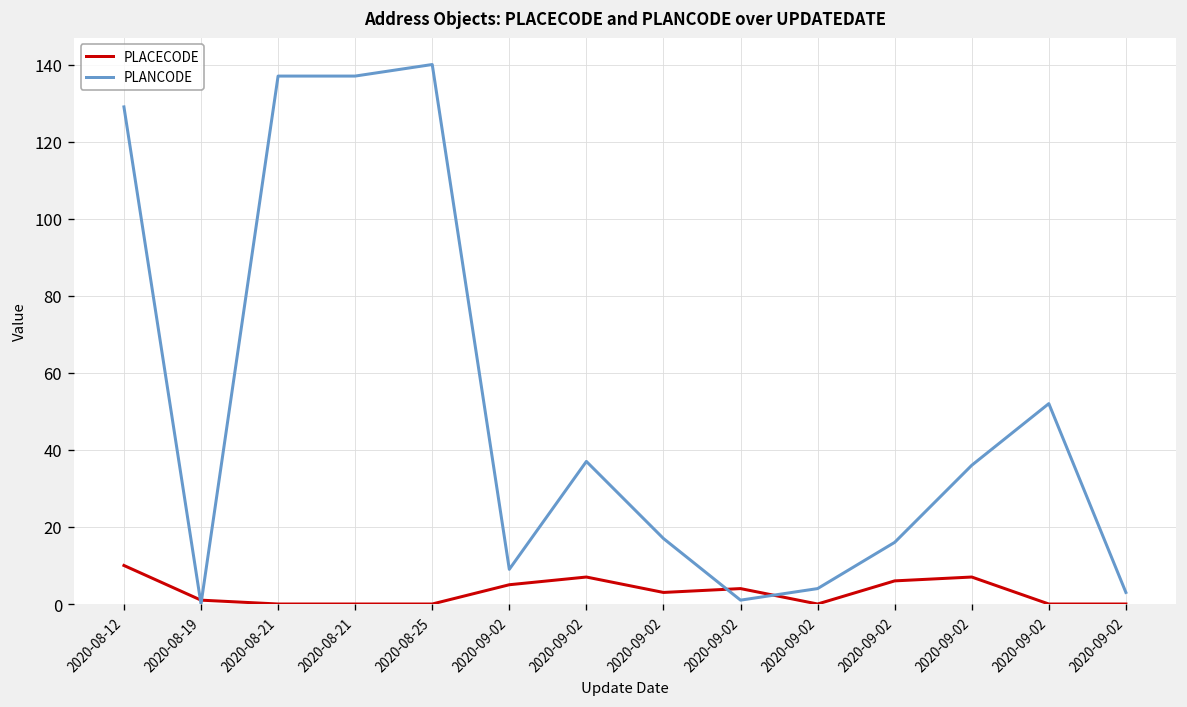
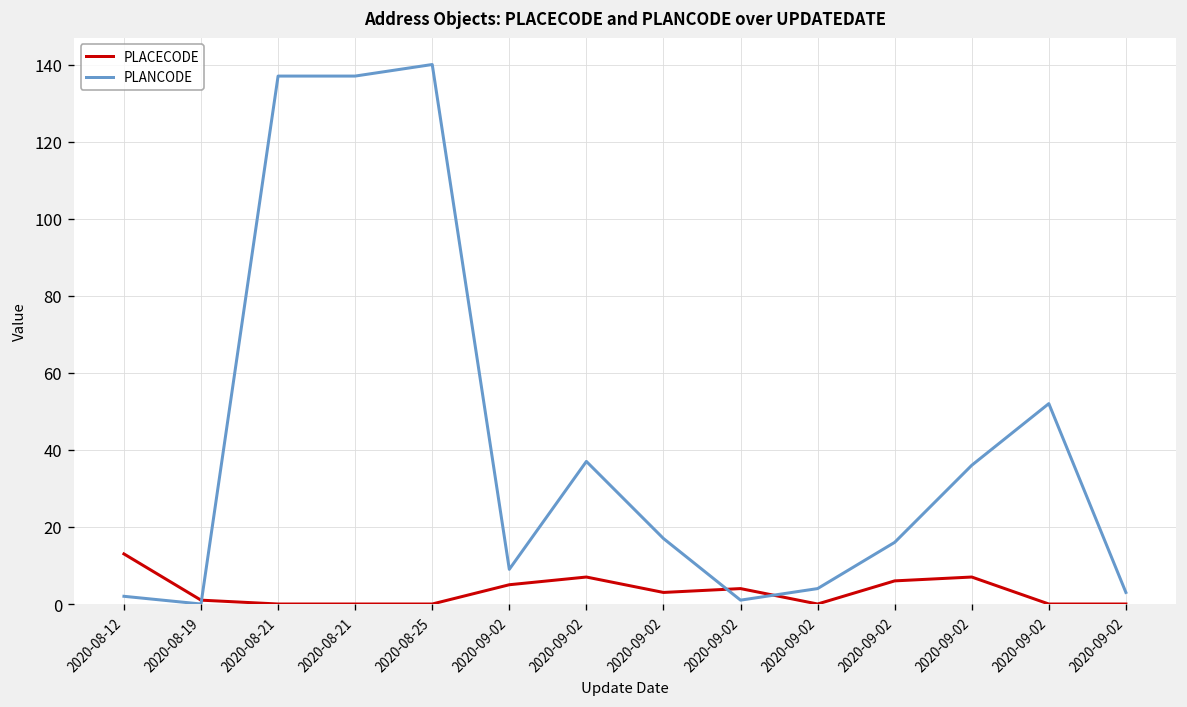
  {
    "PLACECODE": {
-     "2020-08-12": 10,
+     "2020-08-12": 13,
      "2020-08-19": 1,
      "2020-08-25": 0
    },
    "PLANCODE": {
-     "2020-08-12": 129,
+     "2020-08-12": 2,
      "2020-08-19": 0,
      "2020-08-25": 140
    }
  }
